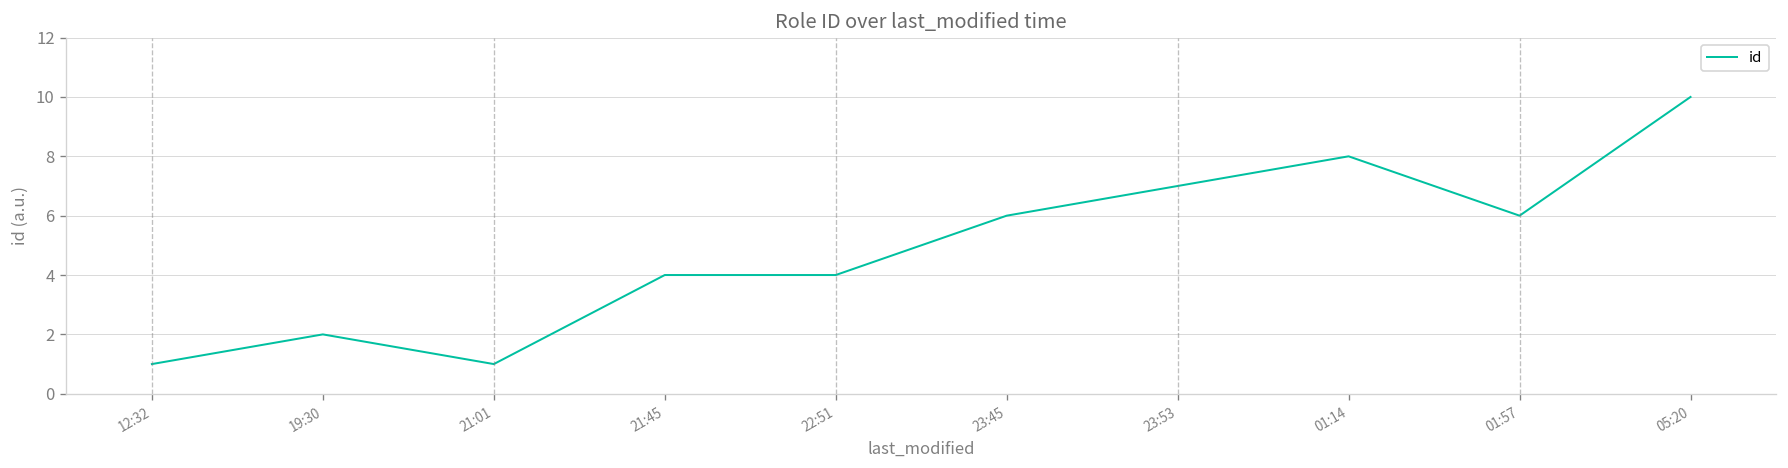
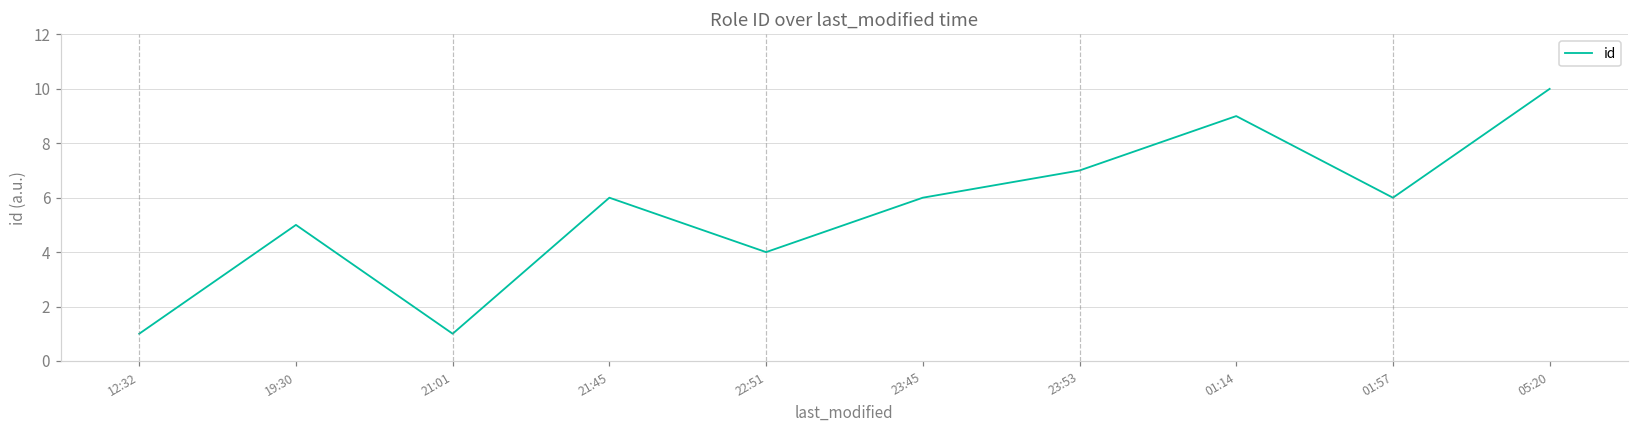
  {
    "12:32": 1,
-   "19:30": 2,
+   "19:30": 5,
    "21:01": 1,
-   "21:45": 4,
+   "21:45": 6,
    "22:51": 4,
    "23:45": 6,
    "23:53": 7,
-   "01:14": 8,
+   "01:14": 9,
    "01:57": 6,
    "05:20": 10
  }
